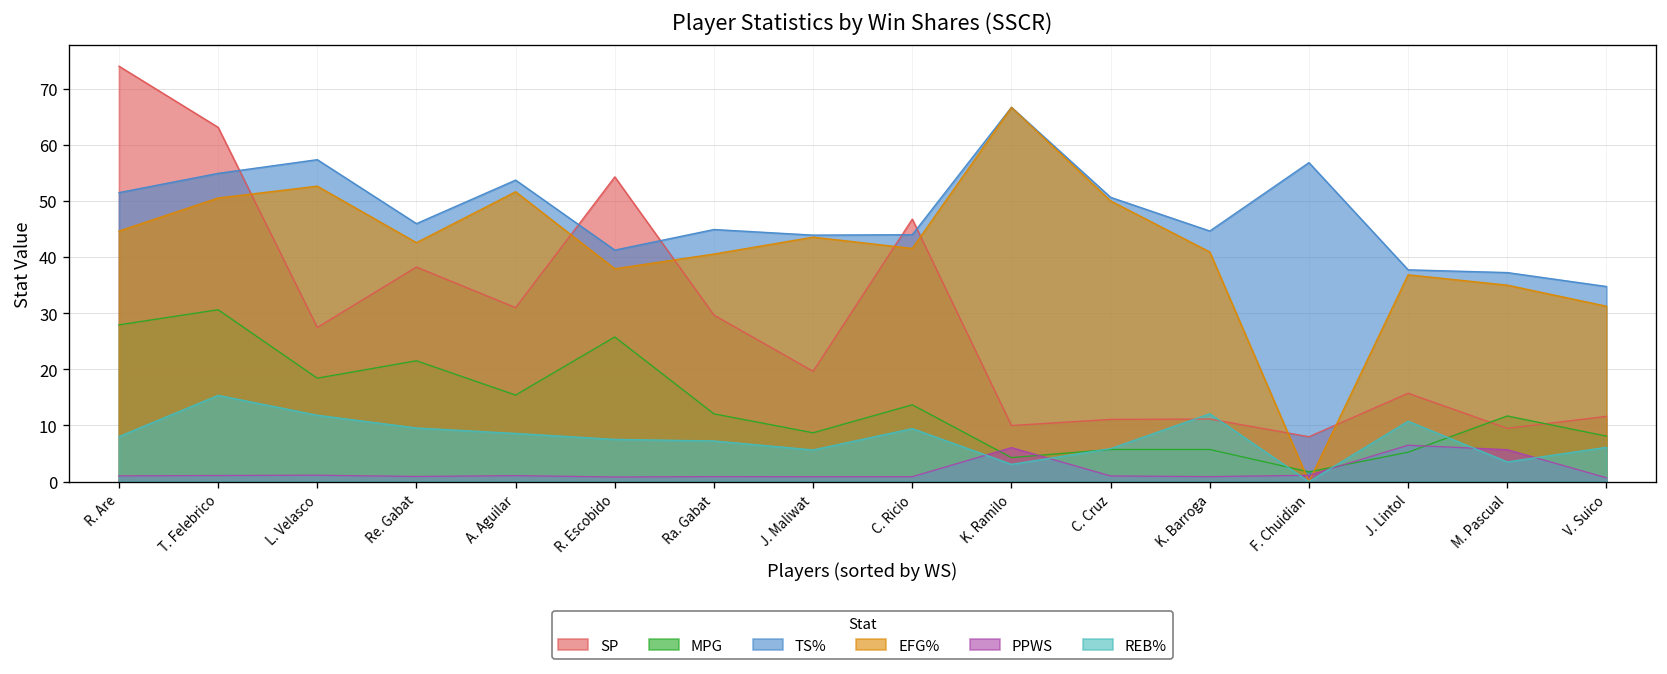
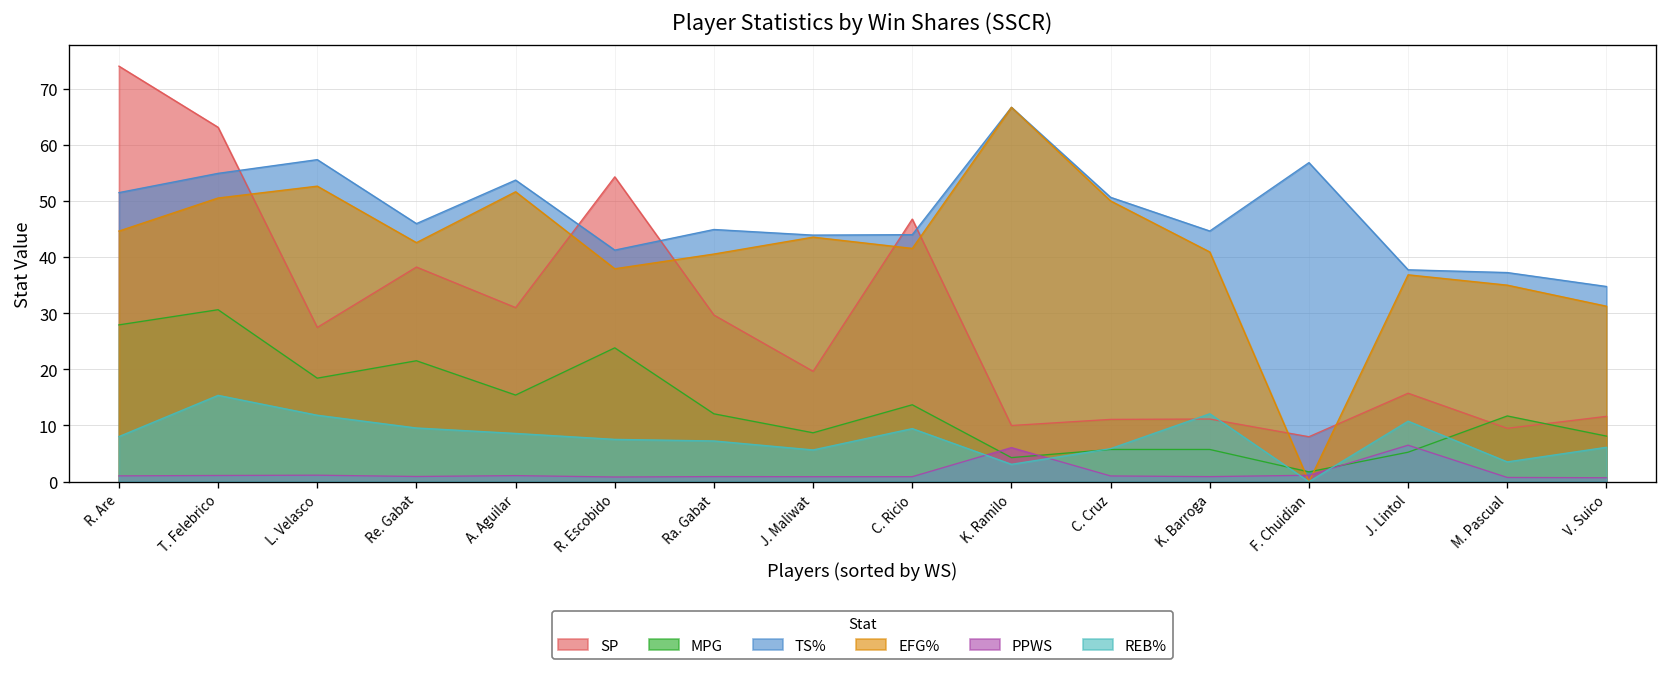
  {
    "SP": {
      "R. Are": 74,
      "T. Felebrico": 63,
      "L. Velasco": 27,
      "Re. Gabat": 38,
      "A. Aguilar": 31,
      "R. Escobido": 54,
      "Ra. Gabat": 30,
      "J. Maliwat": 20,
      "C. Ricio": 47,
      "K. Ramilo": 10,
      "C. Cruz": 11,
      "K. Barroga": 11,
      "F. Chuidian": 8,
      "J. Lintol": 16,
      "M. Pascual": 10,
      "V. Suico": 12
    },
    "MPG": {
      "R. Are": 28,
      "T. Felebrico": 31,
      "L. Velasco": 18,
      "Re. Gabat": 22,
      "A. Aguilar": 15,
-     "R. Escobido": 26,
+     "R. Escobido": 24,
      "Ra. Gabat": 12,
      "J. Maliwat": 9,
      "C. Ricio": 14,
      "K. Ramilo": 4,
      "K. Barroga": 6,
      "F. Chuidian": 2,
      "J. Lintol": 5,
      "M. Pascual": 12,
      "V. Suico": 8
    },
    "EFG%": {
      "R. Are": 45,
      "T. Felebrico": 51,
      "L. Velasco": 53,
      "Re. Gabat": 43,
      "A. Aguilar": 52,
      "R. Escobido": 38,
      "Ra. Gabat": 41,
      "C. Ricio": 42,
      "C. Cruz": 50,
      "K. Barroga": 41,
      "J. Lintol": 37,
      "M. Pascual": 35,
      "V. Suico": 31
    },
    "PPWS": {
      "R. Are": 1,
      "T. Felebrico": 1,
      "L. Velasco": 1,
      "Re. Gabat": 1,
      "A. Aguilar": 1,
      "R. Escobido": 1,
      "Ra. Gabat": 1,
      "J. Maliwat": 1,
      "C. Ricio": 1,
      "K. Ramilo": 6,
      "C. Cruz": 1,
      "K. Barroga": 1,
      "F. Chuidian": 1,
      "J. Lintol": 6,
-     "M. Pascual": 6,
+     "M. Pascual": 1,
      "V. Suico": 1
    }
  }
